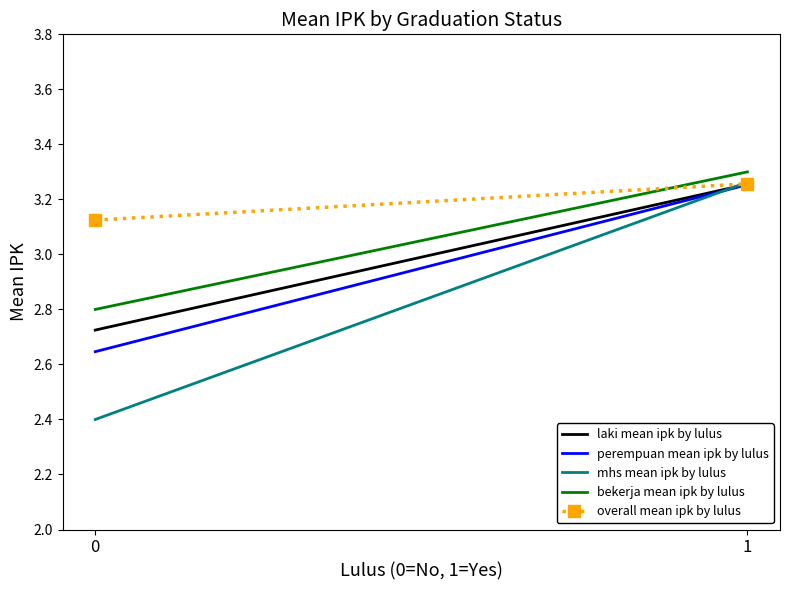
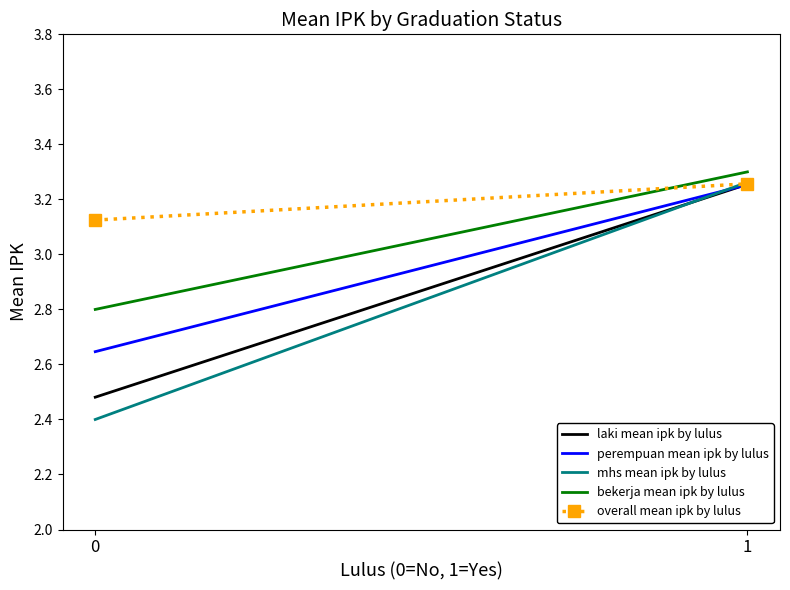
  {
    "laki mean ipk by lulus": {
-     "0": 2.73
+     "0": 2.48
    },
    "perempuan mean ipk by lulus": {
      "0": 2.65
    },
    "mhs mean ipk by lulus": {
      "0": 2.40
    },
    "bekerja mean ipk by lulus": {
      "0": 2.80,
      "1": 3.30
    },
    "overall mean ipk by lulus": {
      "0": 3.12
    }
  }
